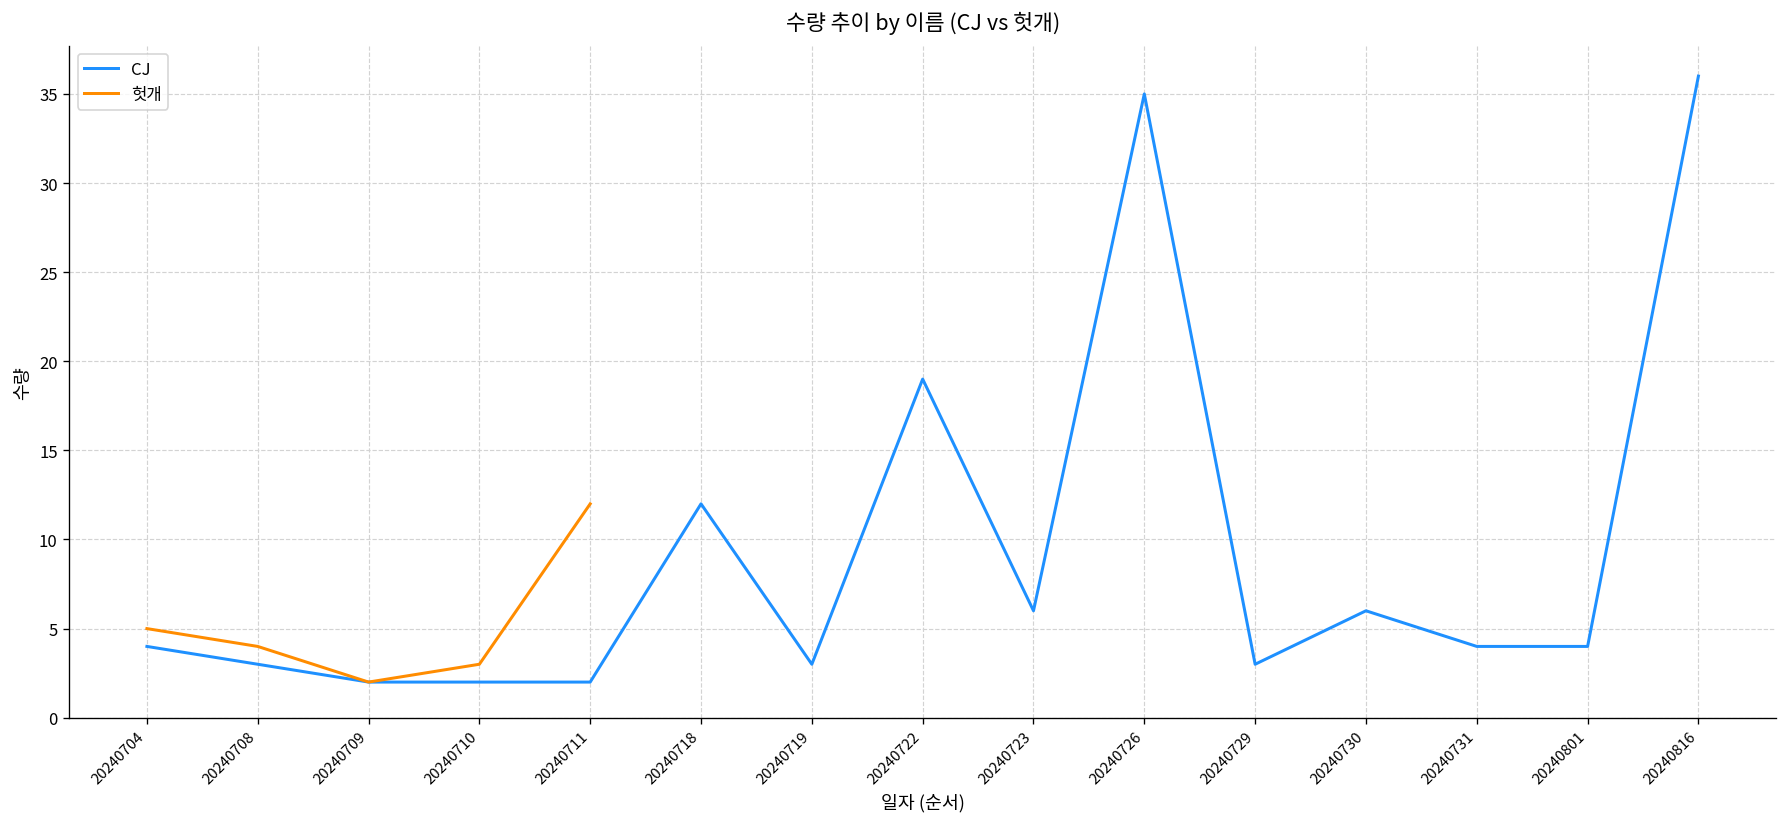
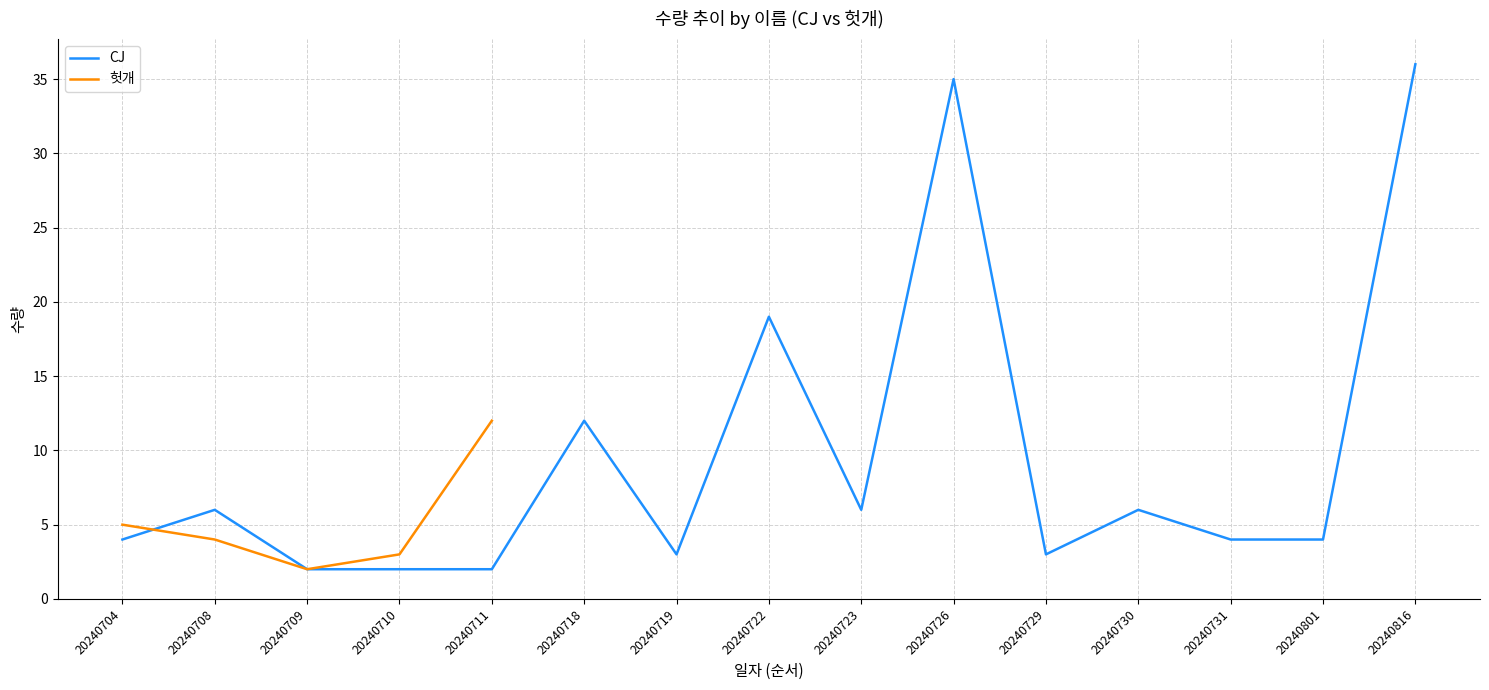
  {
    "CJ": {
      "20240704": 4,
-     "20240708": 3,
+     "20240708": 6,
      "20240710": 2,
      "20240711": 2,
      "20240718": 12,
      "20240719": 3,
      "20240722": 19,
      "20240723": 6,
      "20240726": 35,
      "20240729": 3,
      "20240730": 6,
      "20240731": 4,
      "20240801": 4,
      "20240816": 36
    },
    "헛개": {
      "20240704": 5,
      "20240708": 4,
      "20240710": 3,
      "20240711": 12
    }
  }
